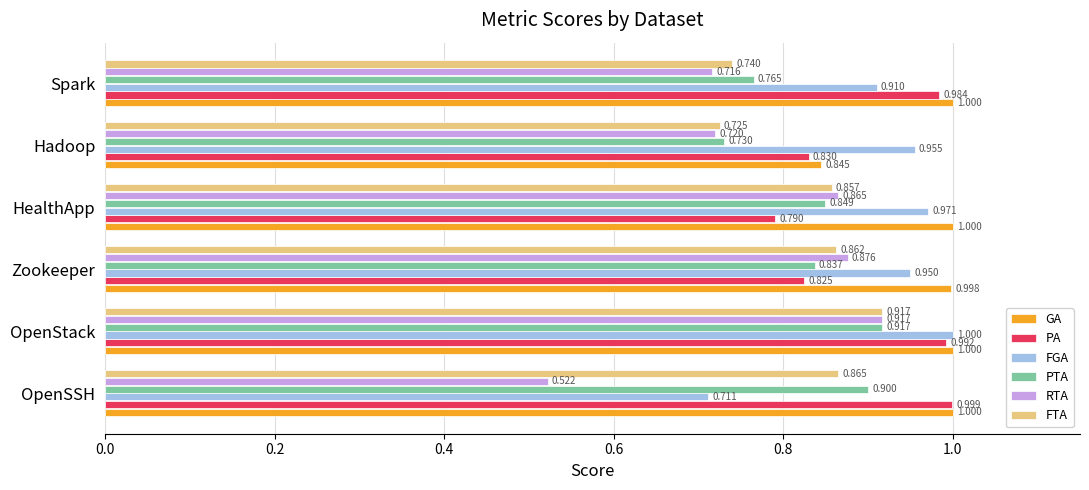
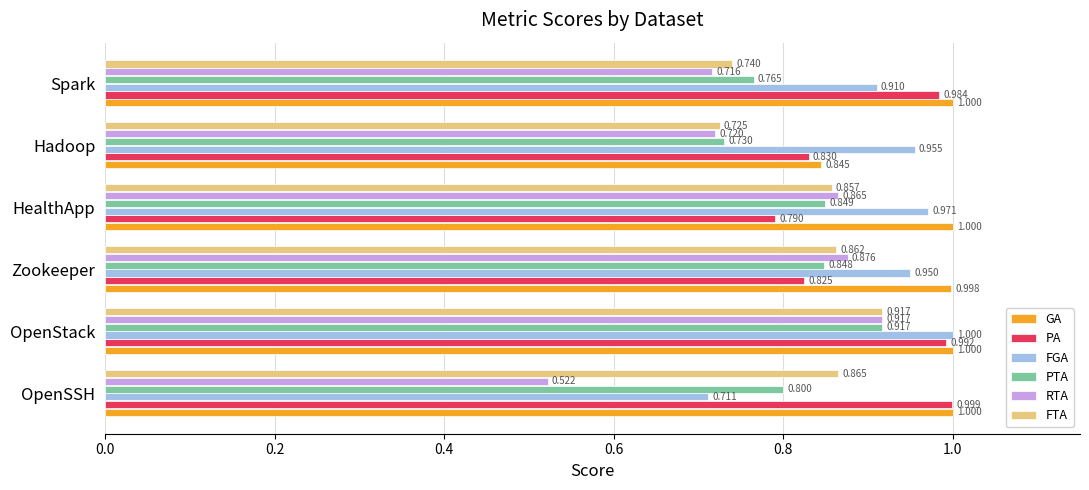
  {
    "GA": {
      "Spark": 1.000,
      "Hadoop": 0.845,
      "HealthApp": 1.000,
      "Zookeeper": 0.998
    },
    "PA": {
      "Spark": 0.984,
      "Hadoop": 0.830,
      "HealthApp": 0.790,
      "Zookeeper": 0.825
    },
    "PTA": {
      "Spark": 0.765,
      "Hadoop": 0.730,
      "HealthApp": 0.849,
-     "Zookeeper": 0.837,
-     "OpenSSH": 0.900
+     "Zookeeper": 0.848,
+     "OpenSSH": 0.800
    },
    "FTA": {
      "Spark": 0.740,
      "Zookeeper": 0.862,
      "OpenSSH": 0.865
    }
  }
